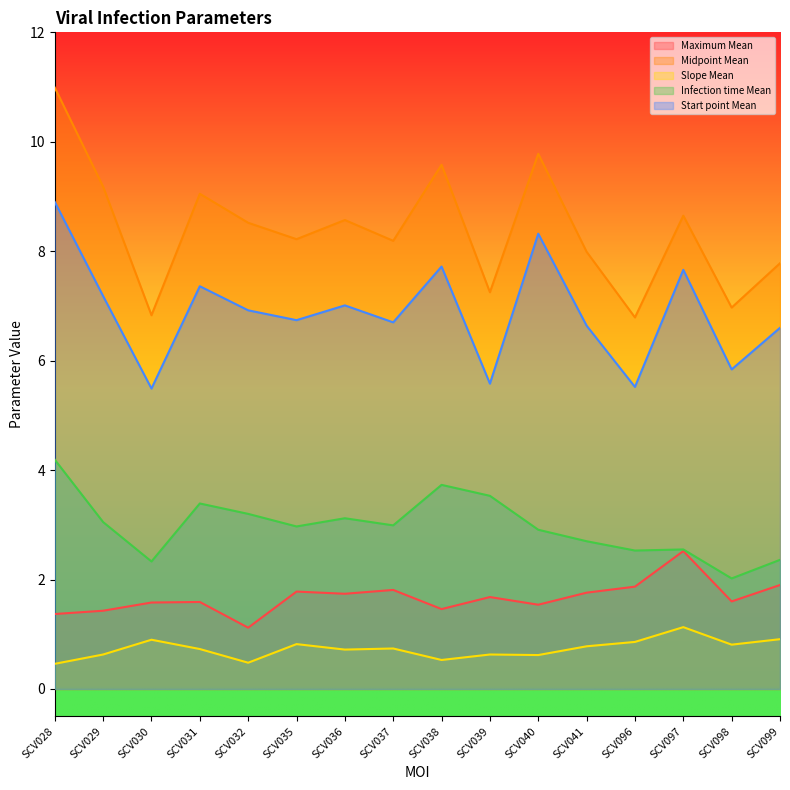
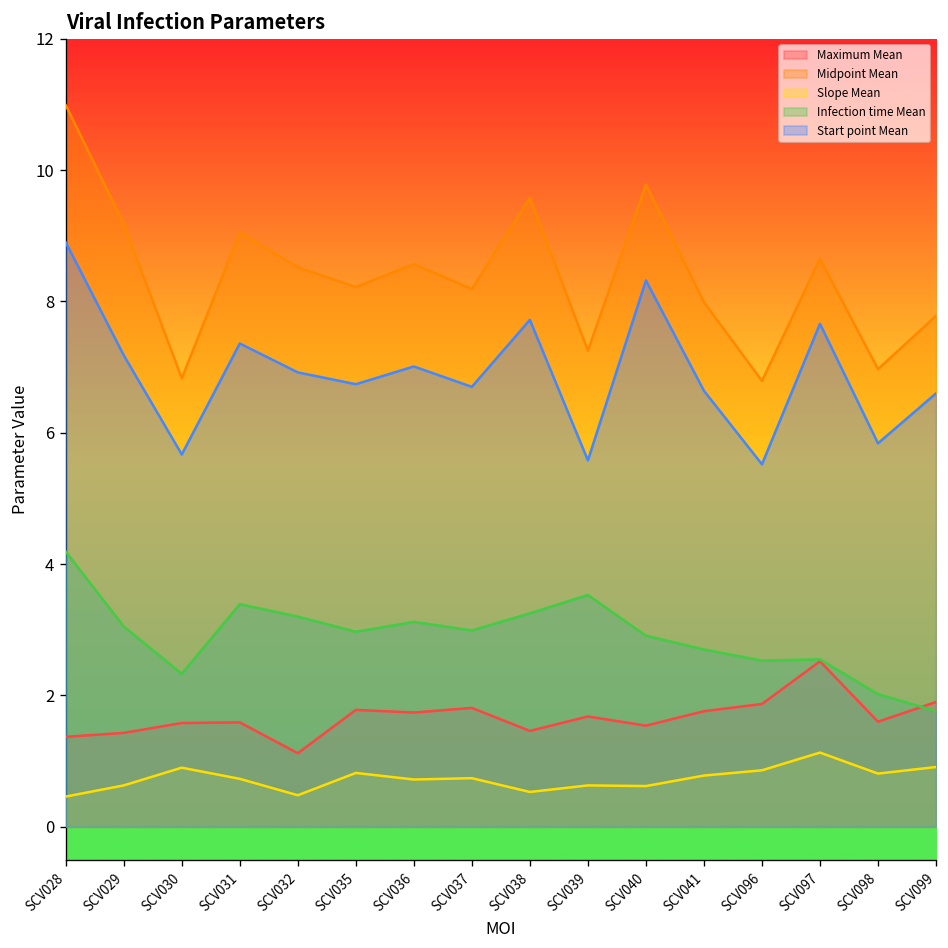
  {
    "Infection time Mean": {
      "SCV028": 4.2,
      "SCV029": 3.1,
      "SCV030": 2.3,
      "SCV031": 3.4,
      "SCV032": 3.2,
      "SCV035": 3.0,
      "SCV036": 3.1,
      "SCV037": 3.0,
-     "SCV038": 3.7,
+     "SCV038": 3.3,
      "SCV039": 3.5,
      "SCV040": 2.9,
      "SCV041": 2.7,
      "SCV096": 2.5,
      "SCV098": 2.0,
-     "SCV099": 2.4
+     "SCV099": 1.8
    },
    "Start point Mean": {
      "SCV028": 8.9,
      "SCV029": 7.2,
-     "SCV030": 5.5,
+     "SCV030": 5.7,
      "SCV031": 7.4,
      "SCV032": 6.9,
      "SCV035": 6.7,
      "SCV036": 7.0,
      "SCV037": 6.7,
      "SCV038": 7.7,
      "SCV039": 5.6,
      "SCV040": 8.3,
      "SCV041": 6.6,
      "SCV096": 5.5,
      "SCV097": 7.7,
      "SCV098": 5.8,
      "SCV099": 6.6
    }
  }
